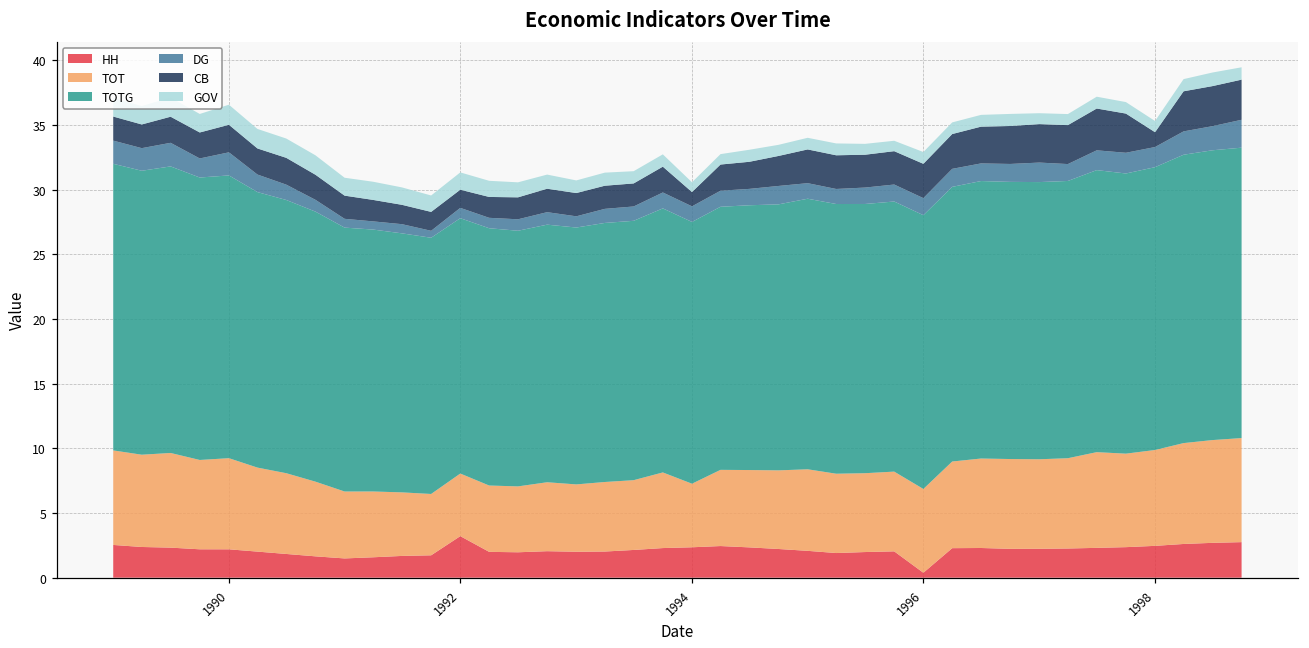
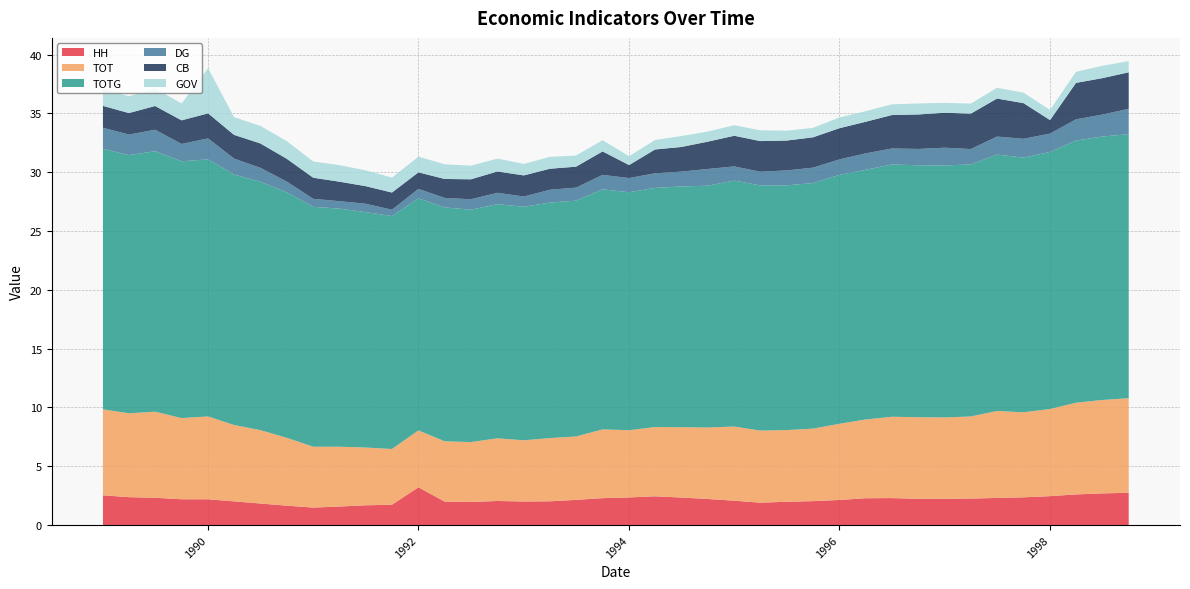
  {
    "HH": {
      "1990": 2.2,
      "1992": 3.2,
      "1994": 2.3,
-     "1996": 0.4,
+     "1996": 2.1,
      "1998": 2.5
    },
    "TOT": {
      "1990": 7.0,
      "1992": 4.8,
-     "1994": 4.9,
+     "1994": 5.7,
      "1996": 6.5,
      "1998": 7.4
    },
    "CB": {
      "1990": 2.1,
      "1992": 1.4,
      "1994": 1.1,
      "1996": 2.7,
      "1998": 1.1
    },
    "GOV": {
-     "1990": 1.6,
+     "1990": 3.8,
      "1992": 1.3,
      "1994": 0.8,
      "1996": 0.9,
      "1998": 0.9
    }
  }
